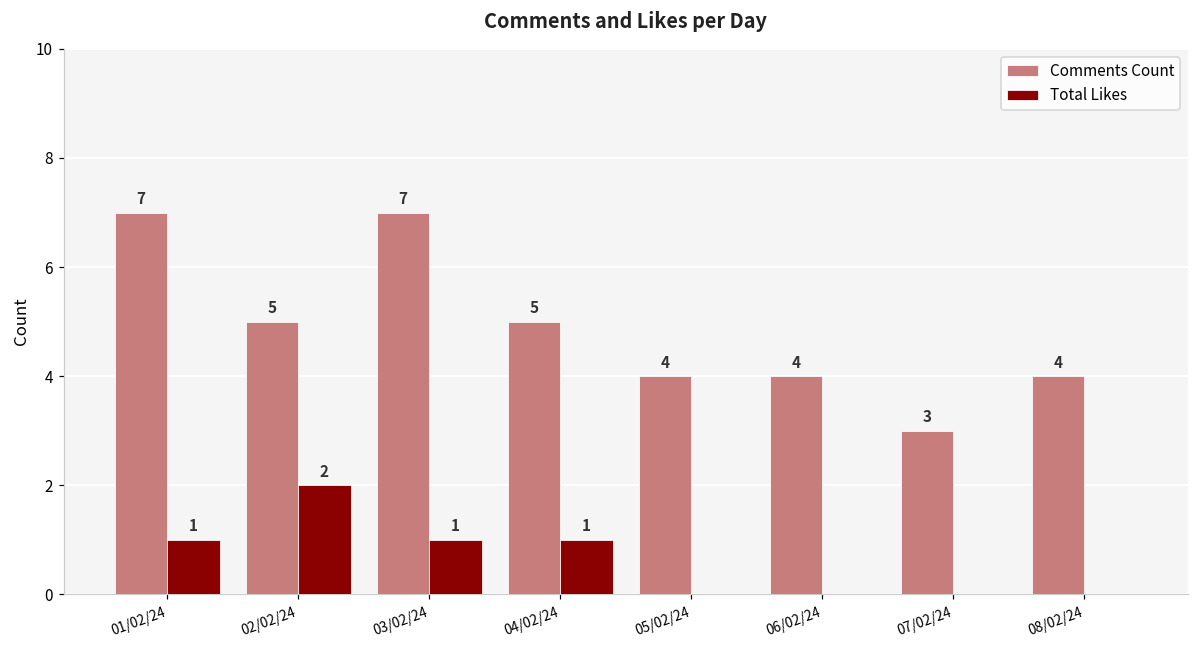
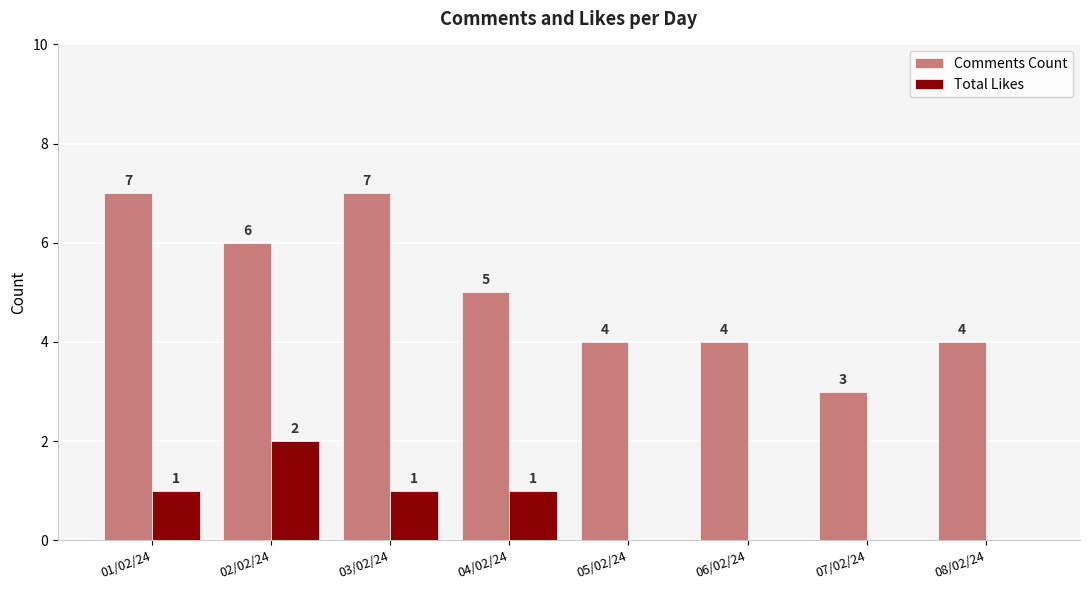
  {
    "Comments Count": {
      "01/02/24": 7,
-     "02/02/24": 5,
+     "02/02/24": 6,
      "03/02/24": 7,
      "04/02/24": 5,
      "05/02/24": 4,
      "06/02/24": 4,
      "07/02/24": 3,
      "08/02/24": 4
    },
    "Total Likes": {
      "01/02/24": 1,
      "02/02/24": 2,
      "03/02/24": 1,
      "04/02/24": 1
    }
  }
